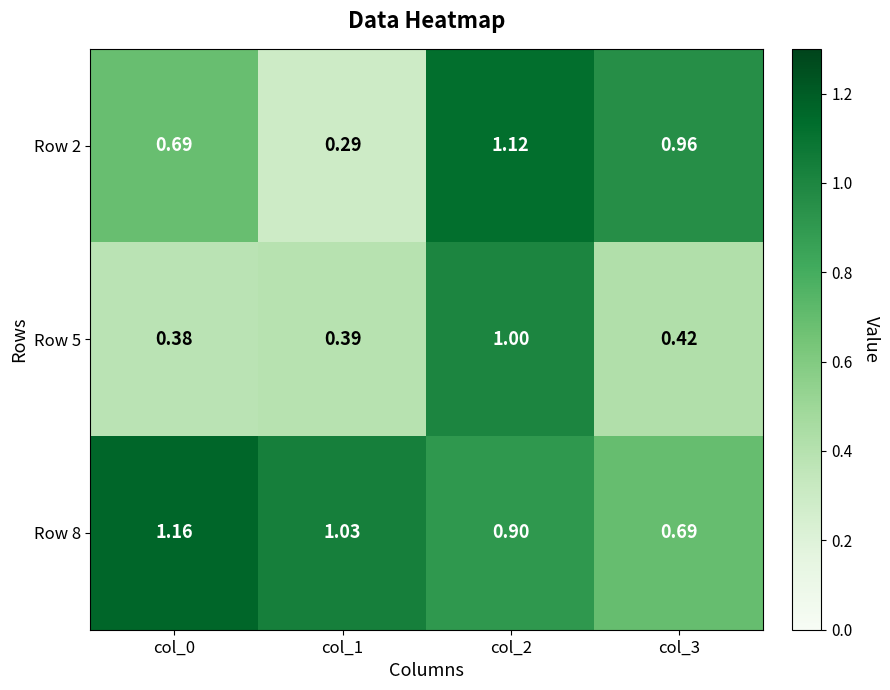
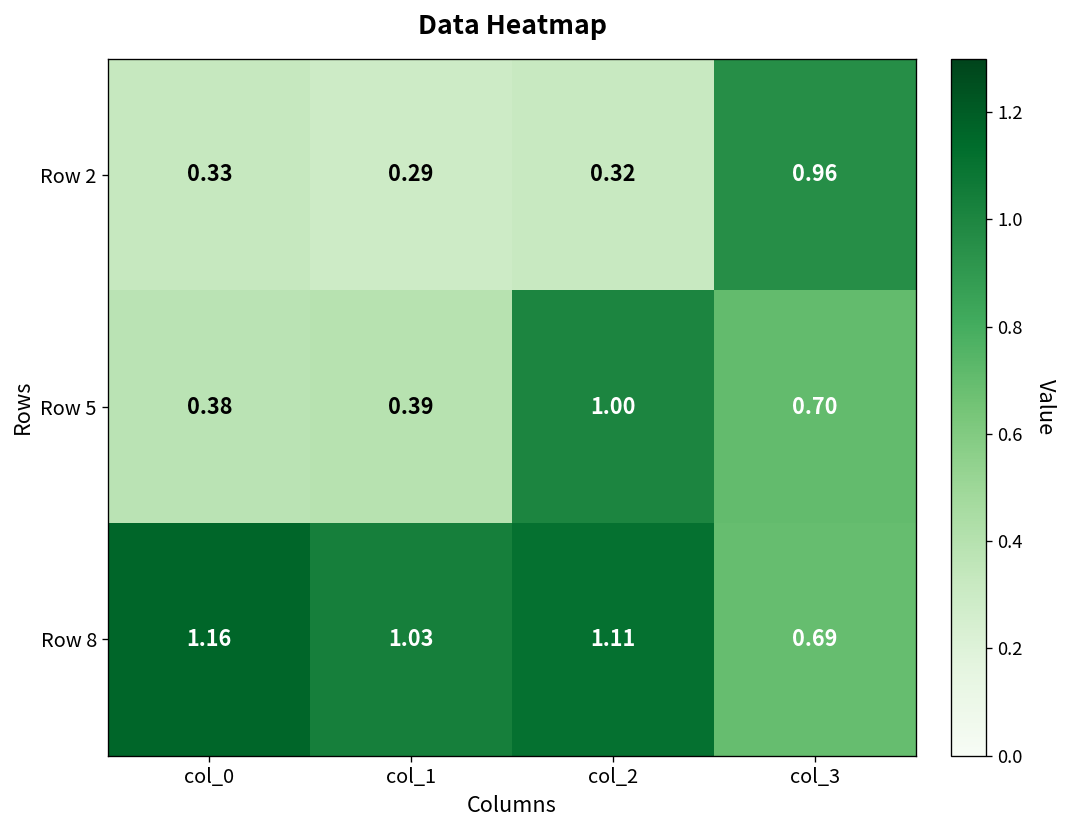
  {
    "Row 2": {
-     "col_0": 0.69,
+     "col_0": 0.33,
      "col_1": 0.29,
-     "col_2": 1.12,
+     "col_2": 0.32,
      "col_3": 0.96
    },
    "Row 5": {
      "col_0": 0.38,
      "col_1": 0.39,
      "col_2": 1.00,
-     "col_3": 0.42
+     "col_3": 0.70
    },
    "Row 8": {
      "col_0": 1.16,
      "col_1": 1.03,
-     "col_2": 0.90,
+     "col_2": 1.11,
      "col_3": 0.69
    }
  }
